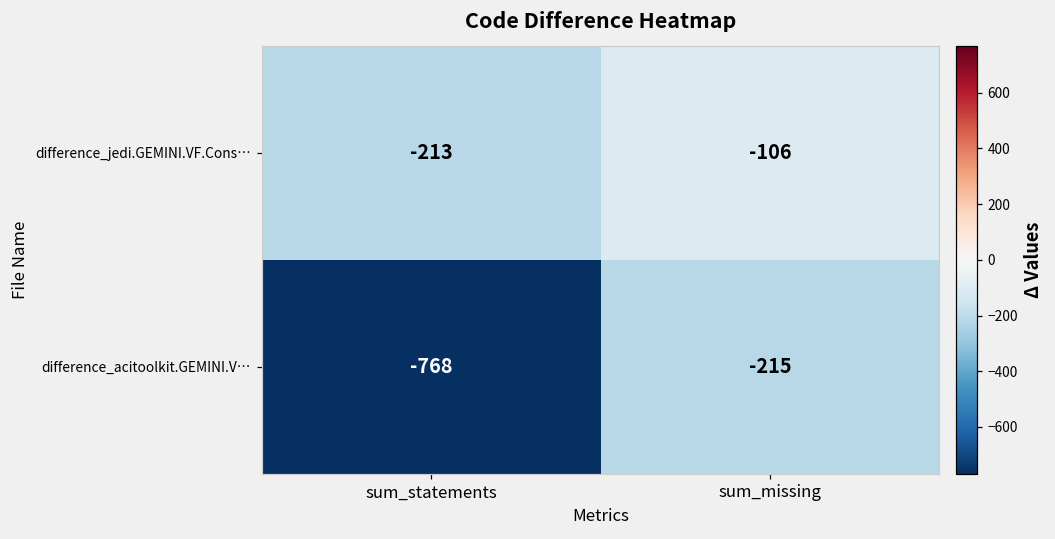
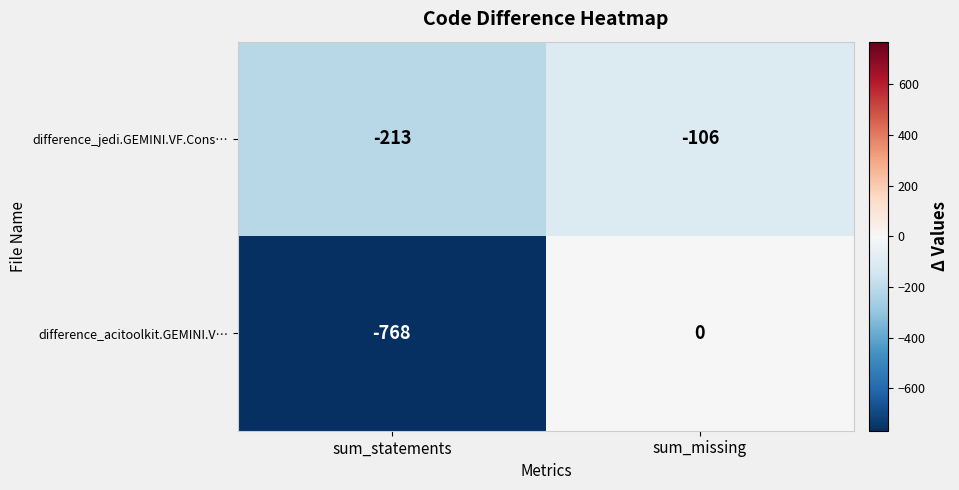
  {
    "difference_jedi.GEMINI.VF.Cons…": {
      "sum_statements": -213,
      "sum_missing": -106
    },
    "difference_acitoolkit.GEMINI.V…": {
      "sum_statements": -768,
-     "sum_missing": -215
+     "sum_missing": 0
    }
  }
